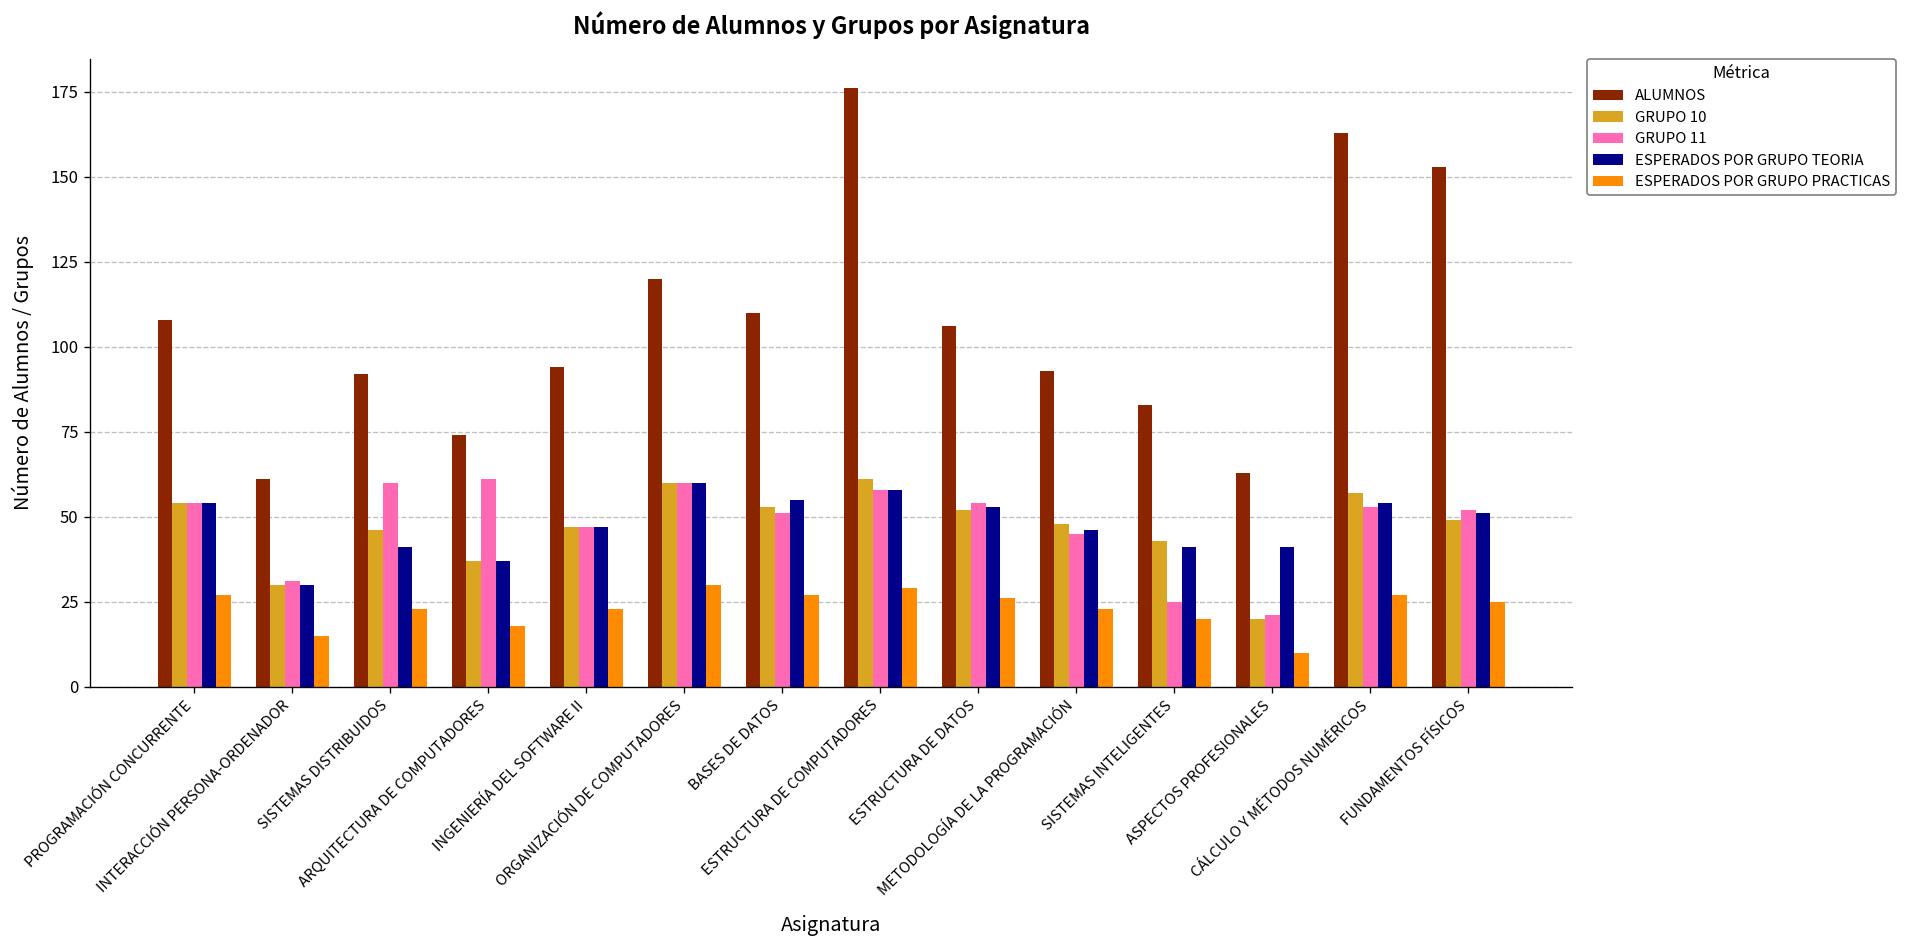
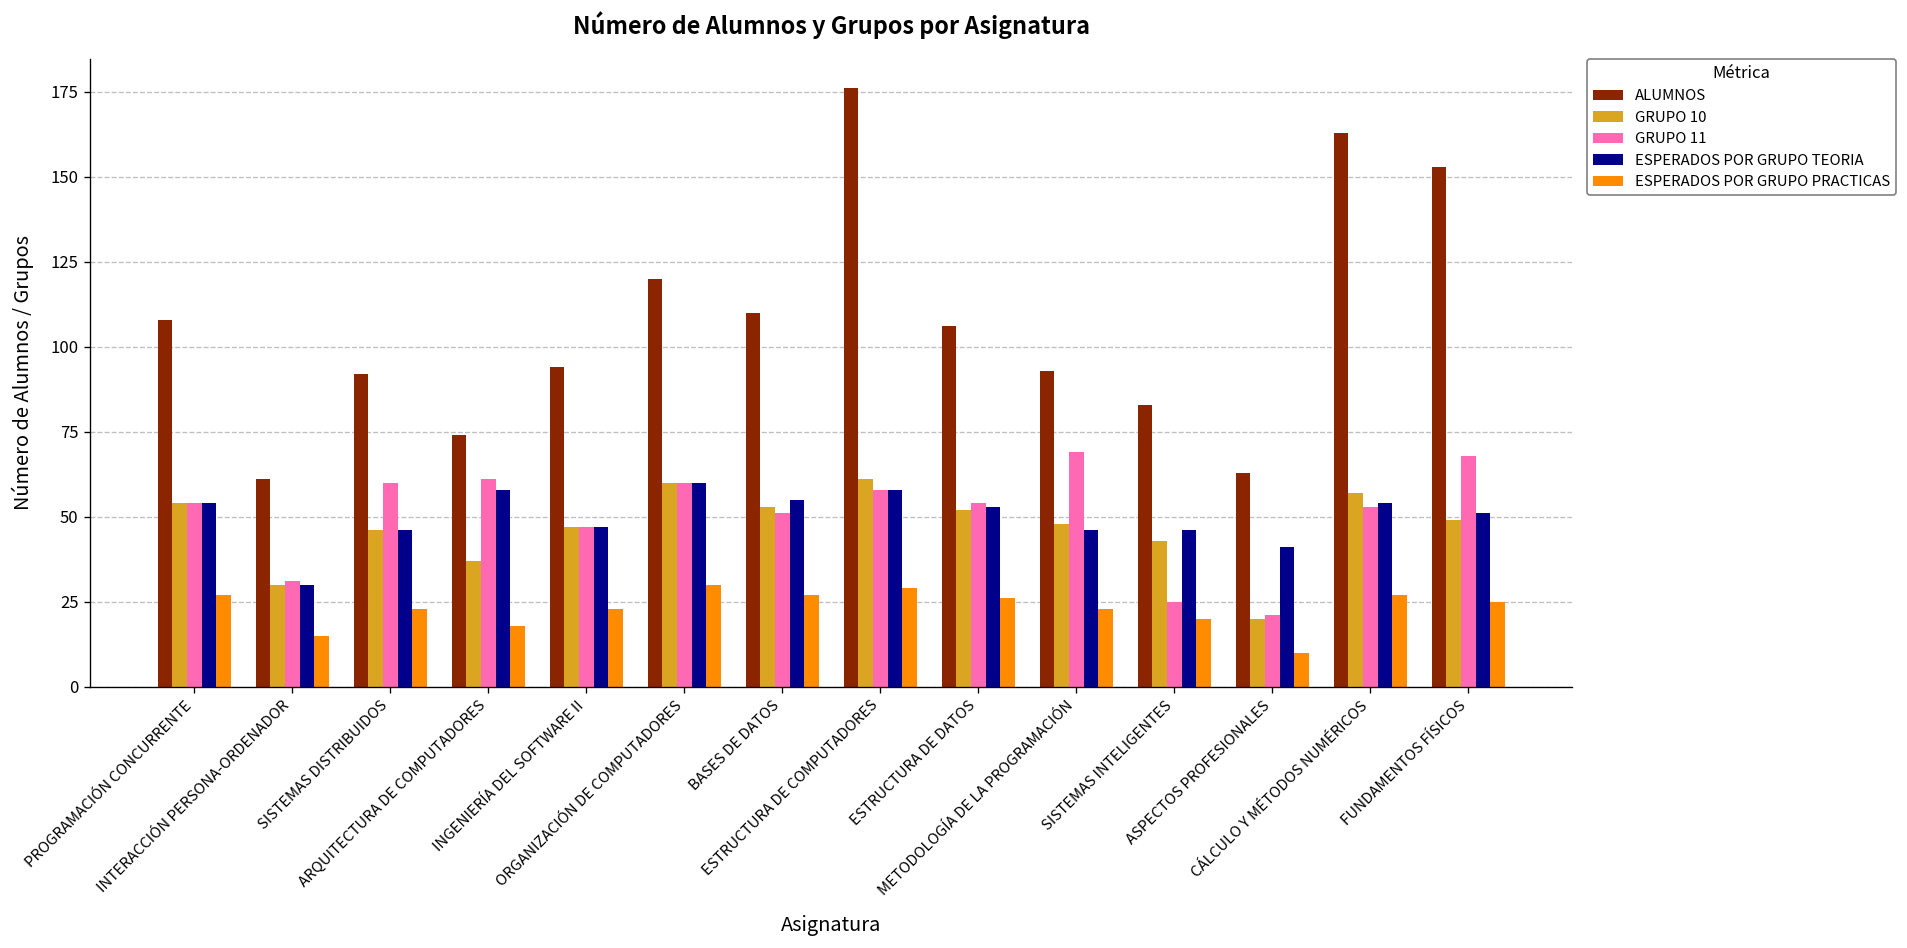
  {
    "ALUMNOS": {
      "PROGRAMACIÓN CONCURRENTE": 108,
      "INTERACCIÓN PERSONA-ORDENADOR": 61,
      "SISTEMAS DISTRIBUIDOS": 92,
      "ARQUITECTURA DE COMPUTADORES": 74,
      "INGENIERÍA DEL SOFTWARE II": 94,
      "ORGANIZACIÓN DE COMPUTADORES": 120,
      "BASES DE DATOS": 110,
      "ESTRUCTURA DE COMPUTADORES": 176,
      "ESTRUCTURA DE DATOS": 106,
      "METODOLOGÍA DE LA PROGRAMACIÓN": 93,
      "SISTEMAS INTELIGENTES": 83,
      "ASPECTOS PROFESIONALES": 63,
      "CÁLCULO Y MÉTODOS NUMÉRICOS": 163,
      "FUNDAMENTOS FÍSICOS": 153
    },
    "GRUPO 11": {
      "PROGRAMACIÓN CONCURRENTE": 54,
      "INTERACCIÓN PERSONA-ORDENADOR": 31,
      "SISTEMAS DISTRIBUIDOS": 60,
      "ARQUITECTURA DE COMPUTADORES": 61,
      "INGENIERÍA DEL SOFTWARE II": 47,
      "ORGANIZACIÓN DE COMPUTADORES": 60,
      "BASES DE DATOS": 51,
      "ESTRUCTURA DE COMPUTADORES": 58,
      "ESTRUCTURA DE DATOS": 54,
-     "METODOLOGÍA DE LA PROGRAMACIÓN": 45,
+     "METODOLOGÍA DE LA PROGRAMACIÓN": 69,
      "SISTEMAS INTELIGENTES": 25,
      "ASPECTOS PROFESIONALES": 21,
      "CÁLCULO Y MÉTODOS NUMÉRICOS": 53,
-     "FUNDAMENTOS FÍSICOS": 52
+     "FUNDAMENTOS FÍSICOS": 68
    },
    "ESPERADOS POR GRUPO TEORIA": {
      "PROGRAMACIÓN CONCURRENTE": 54,
      "INTERACCIÓN PERSONA-ORDENADOR": 30,
-     "SISTEMAS DISTRIBUIDOS": 41,
-     "ARQUITECTURA DE COMPUTADORES": 37,
+     "SISTEMAS DISTRIBUIDOS": 46,
+     "ARQUITECTURA DE COMPUTADORES": 58,
      "INGENIERÍA DEL SOFTWARE II": 47,
      "ORGANIZACIÓN DE COMPUTADORES": 60,
      "BASES DE DATOS": 55,
      "ESTRUCTURA DE COMPUTADORES": 58,
      "ESTRUCTURA DE DATOS": 53,
      "METODOLOGÍA DE LA PROGRAMACIÓN": 46,
-     "SISTEMAS INTELIGENTES": 41,
+     "SISTEMAS INTELIGENTES": 46,
      "ASPECTOS PROFESIONALES": 41,
      "CÁLCULO Y MÉTODOS NUMÉRICOS": 54,
      "FUNDAMENTOS FÍSICOS": 51
    }
  }
